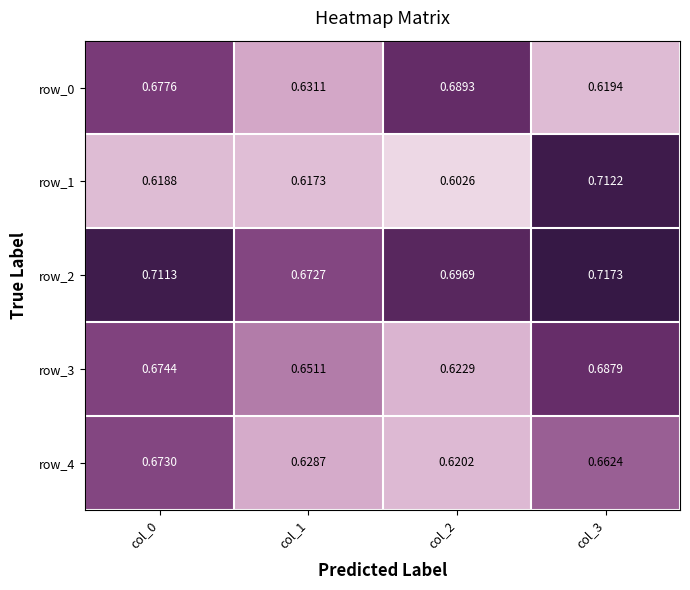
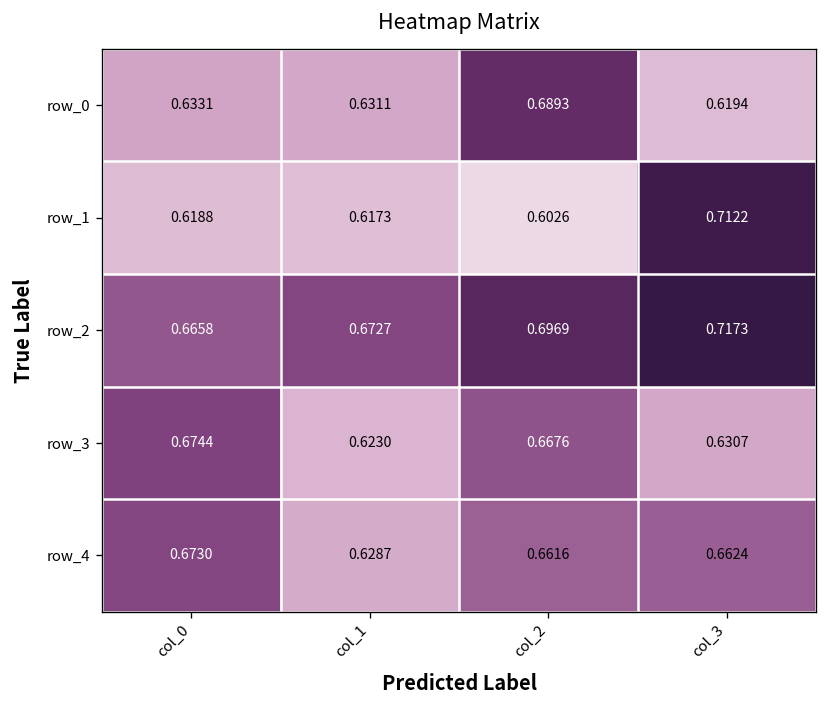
  {
    "row_0": {
-     "col_0": 0.6776,
+     "col_0": 0.6331,
      "col_1": 0.6311,
      "col_2": 0.6893,
      "col_3": 0.6194
    },
    "row_1": {
      "col_0": 0.6188,
      "col_1": 0.6173,
      "col_2": 0.6026,
      "col_3": 0.7122
    },
    "row_2": {
-     "col_0": 0.7113,
+     "col_0": 0.6658,
      "col_1": 0.6727,
      "col_2": 0.6969,
      "col_3": 0.7173
    },
    "row_3": {
      "col_0": 0.6744,
-     "col_1": 0.6511,
-     "col_2": 0.6229,
-     "col_3": 0.6879
+     "col_1": 0.6230,
+     "col_2": 0.6676,
+     "col_3": 0.6307
    },
    "row_4": {
      "col_0": 0.6730,
      "col_1": 0.6287,
-     "col_2": 0.6202,
+     "col_2": 0.6616,
      "col_3": 0.6624
    }
  }
